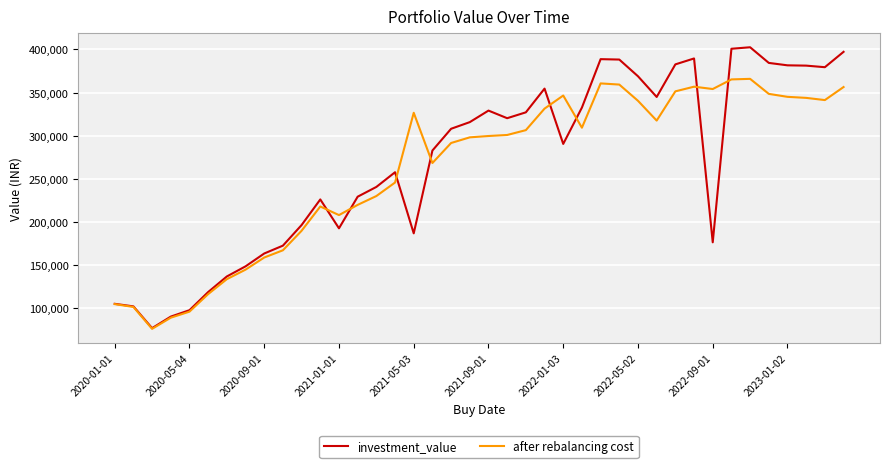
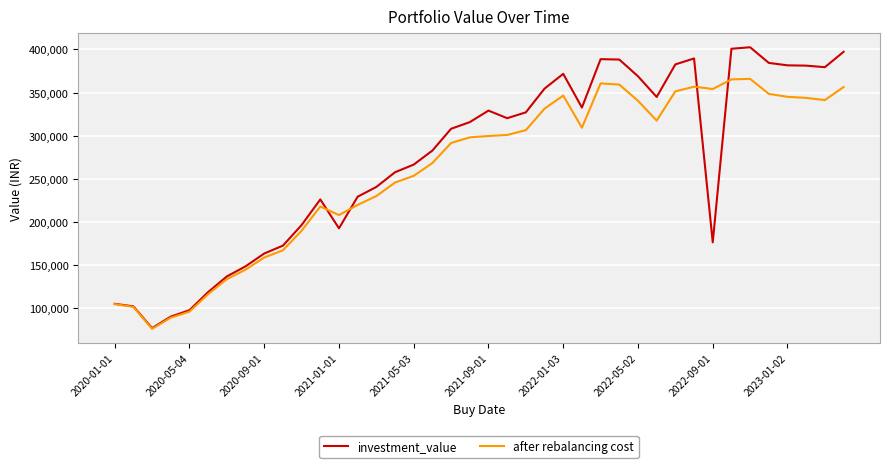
  {
    "investment_value": {
      "2020-09-01": "160,000",
      "2021-01-01": "190,000",
-     "2021-05-03": "190,000",
+     "2021-05-03": "270,000",
      "2021-09-01": "330,000",
-     "2022-01-03": "290,000",
+     "2022-01-03": "370,000",
      "2022-05-02": "370,000",
      "2022-09-01": "180,000",
      "2023-01-02": "380,000"
    },
    "after rebalancing cost": {
      "2020-09-01": "160,000",
      "2021-01-01": "210,000",
-     "2021-05-03": "330,000",
+     "2021-05-03": "250,000",
      "2021-09-01": "300,000",
      "2022-01-03": "350,000",
      "2022-05-02": "340,000",
      "2022-09-01": "350,000",
      "2023-01-02": "350,000"
    }
  }
